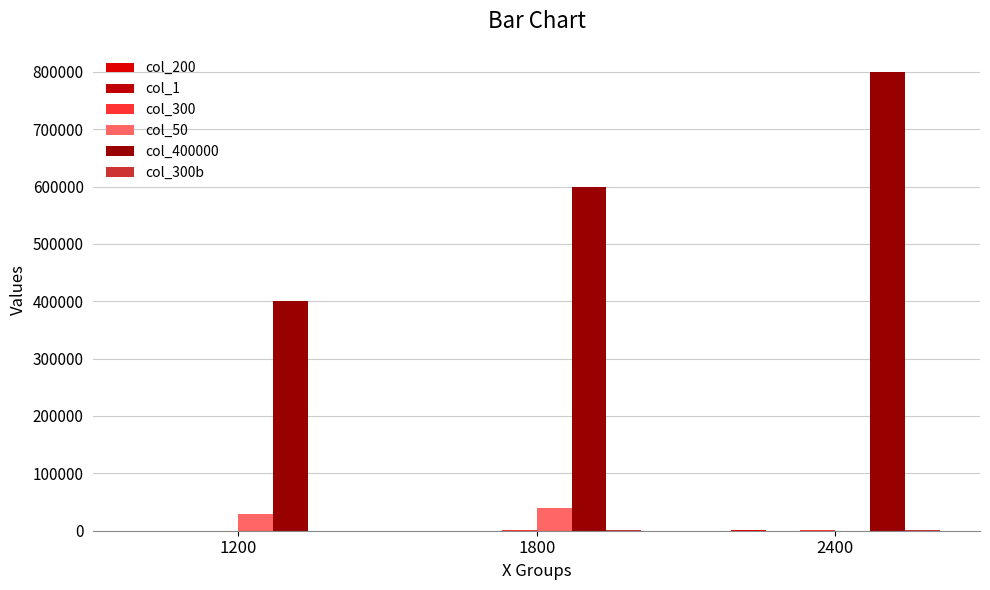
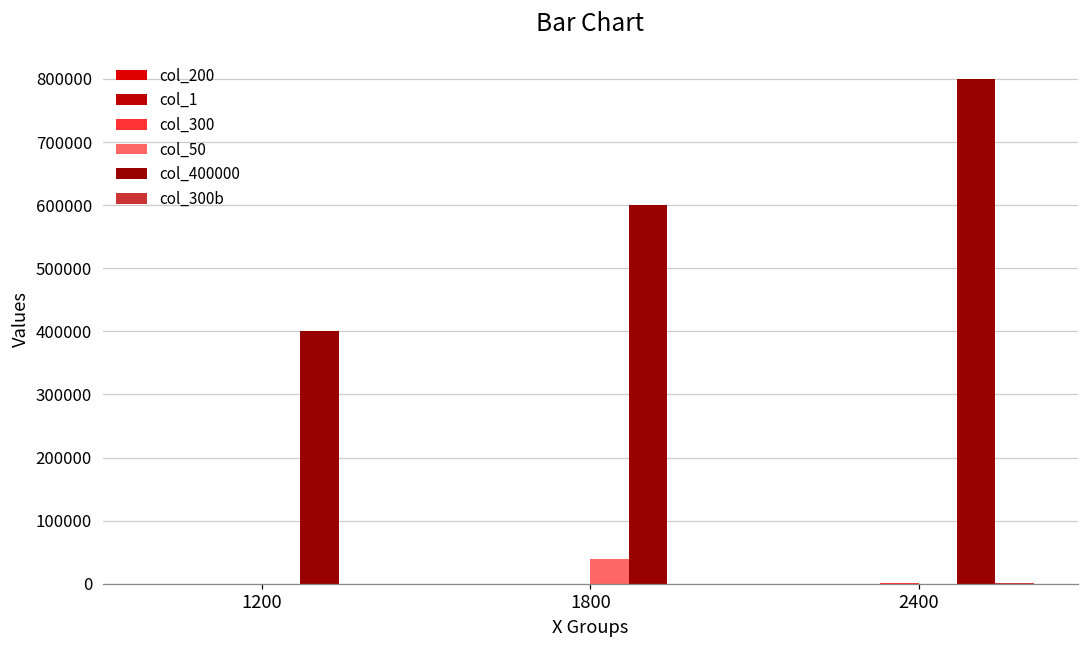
  {
    "col_50": {
-     "1200": 30000,
+     "1200": 0,
      "1800": 40000
    }
  }
